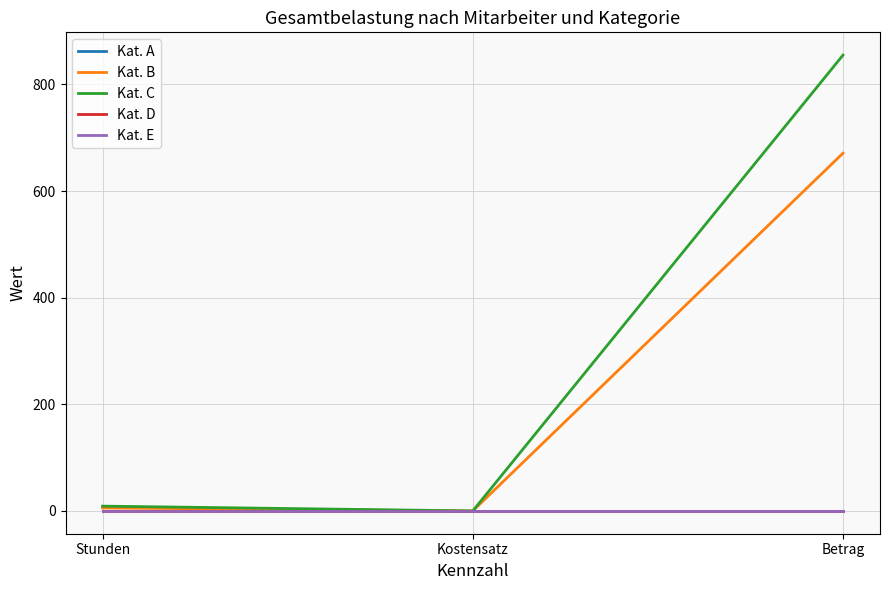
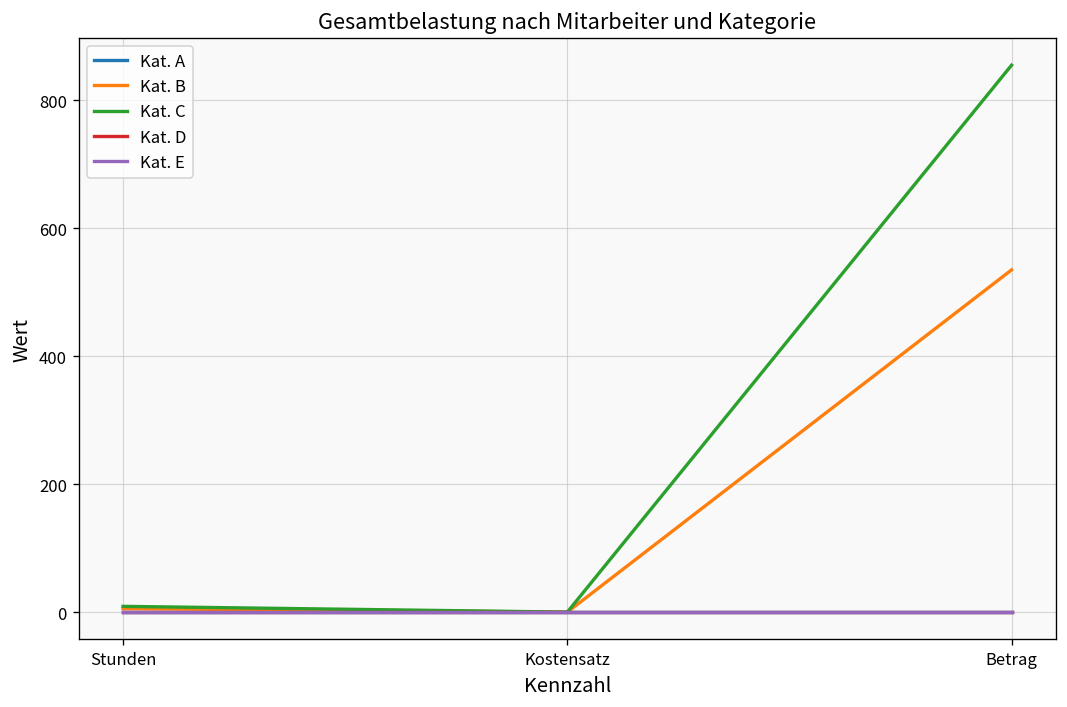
  {
    "Kat. E": {
      "Stunden": 0,
      "Betrag": 0
    },
    "Kat. B": {
-     "Betrag": 670
+     "Betrag": 540
    },
    "Kat. C": {
      "Betrag": 860
    }
  }
